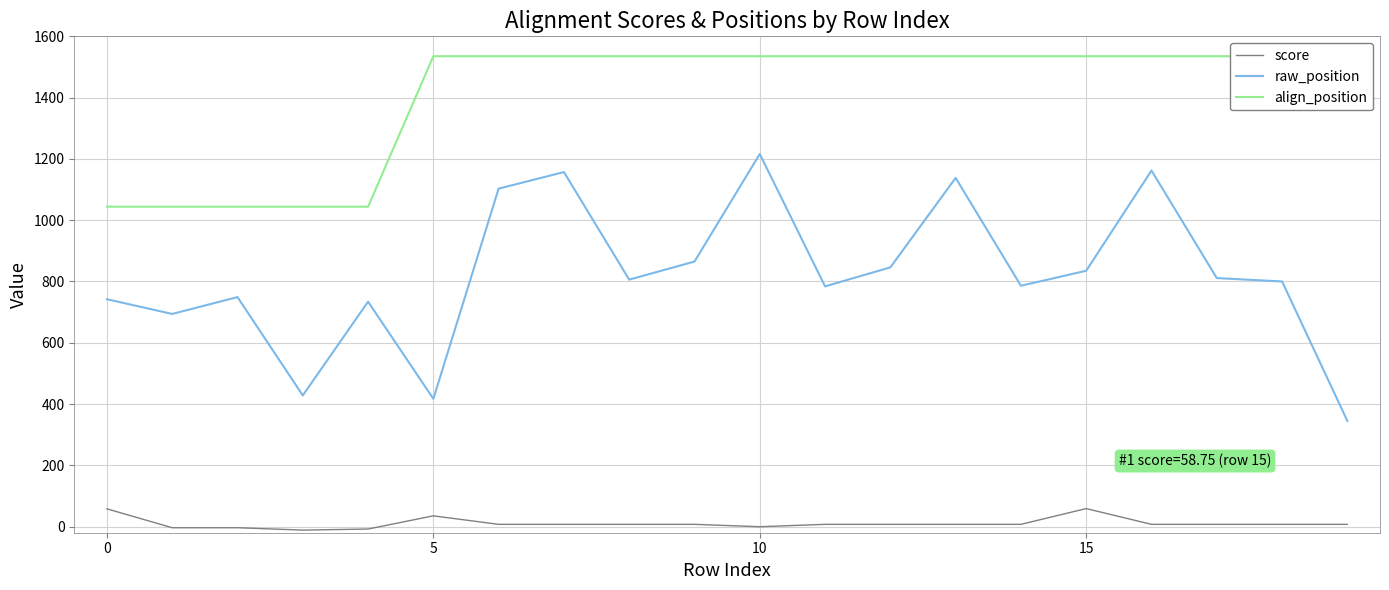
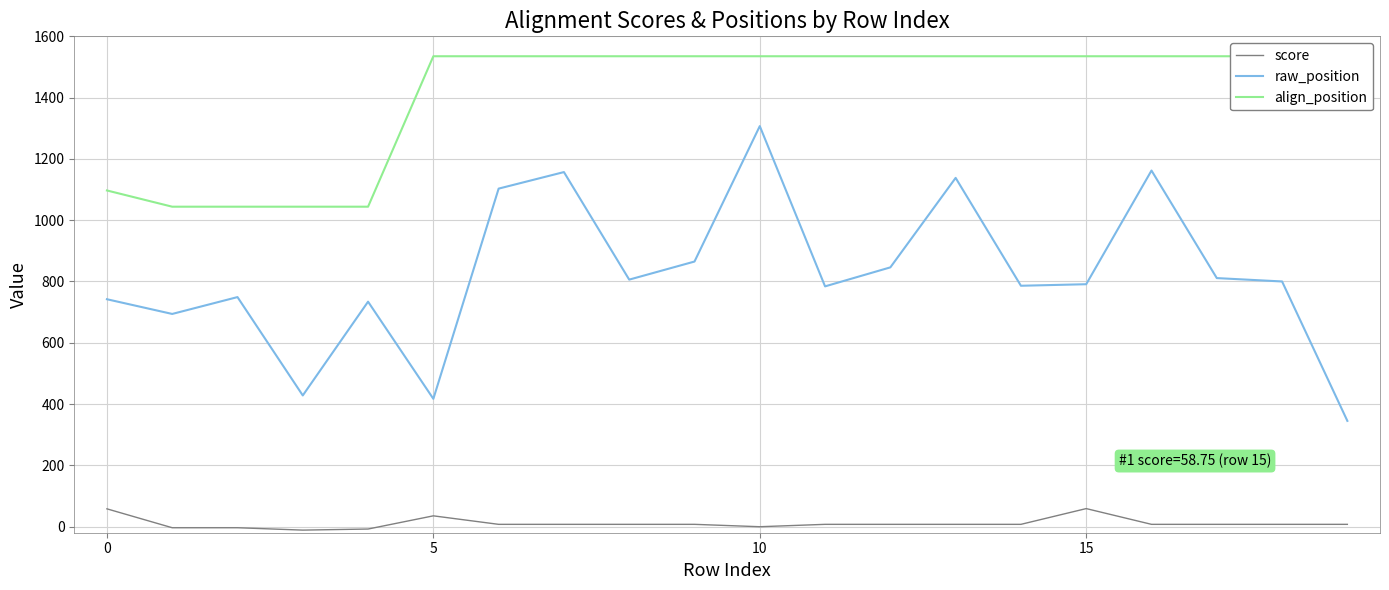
  {
    "score": {
      "0": 60,
      "5": 40,
      "10": 0,
      "15": 60
    },
    "raw_position": {
      "0": 740,
      "5": 420,
-     "10": 1220,
-     "15": 840
+     "10": 1310,
+     "15": 790
    },
    "align_position": {
-     "0": 1040,
+     "0": 1100,
      "5": 1540,
      "10": 1540,
      "15": 1540
    }
  }
